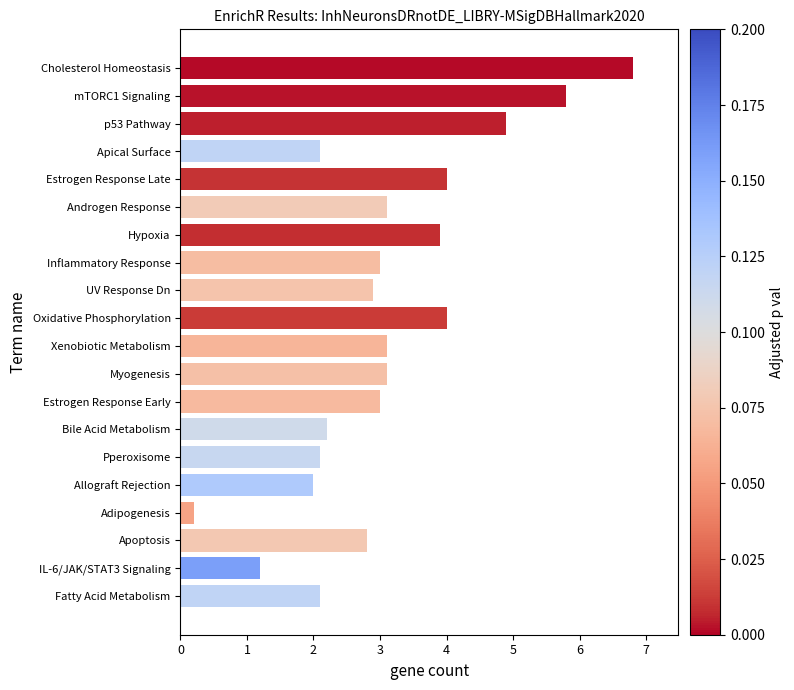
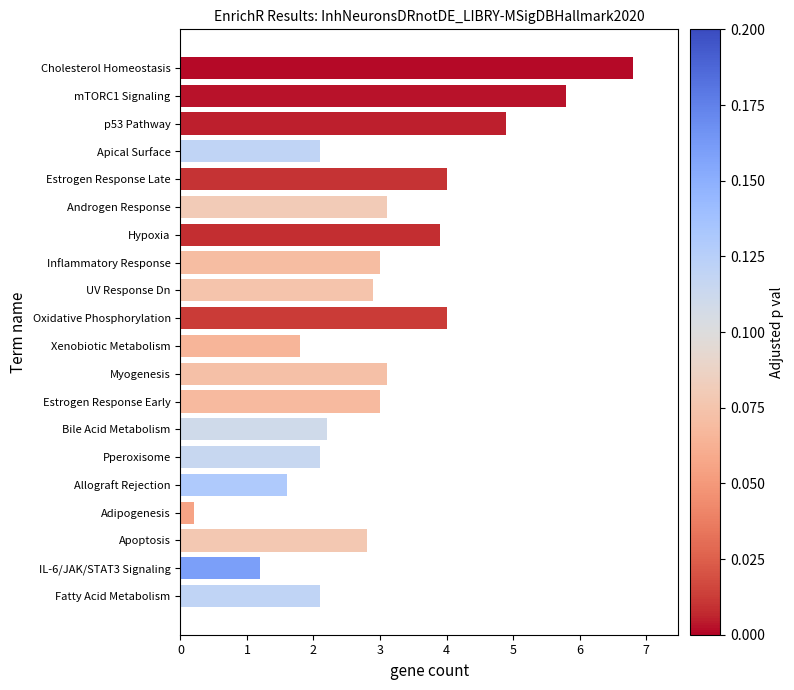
  {
    "Cholesterol Homeostasis": 6.8,
    "mTORC1 Signaling": 5.8,
    "p53 Pathway": 4.9,
    "Apical Surface": 2.1,
    "Estrogen Response Late": 4.0,
    "Androgen Response": 3.1,
    "Hypoxia": 3.9,
    "Inflammatory Response": 3.0,
    "UV Response Dn": 2.9,
    "Oxidative Phosphorylation": 4.0,
-   "Xenobiotic Metabolism": 3.1,
+   "Xenobiotic Metabolism": 1.8,
    "Myogenesis": 3.1,
    "Estrogen Response Early": 3.0,
    "Bile Acid Metabolism": 2.2,
    "Pperoxisome": 2.1,
-   "Allograft Rejection": 2.0,
+   "Allograft Rejection": 1.6,
    "Adipogenesis": 0.2,
    "Apoptosis": 2.8,
    "IL-6/JAK/STAT3 Signaling": 1.2,
    "Fatty Acid Metabolism": 2.1
  }
